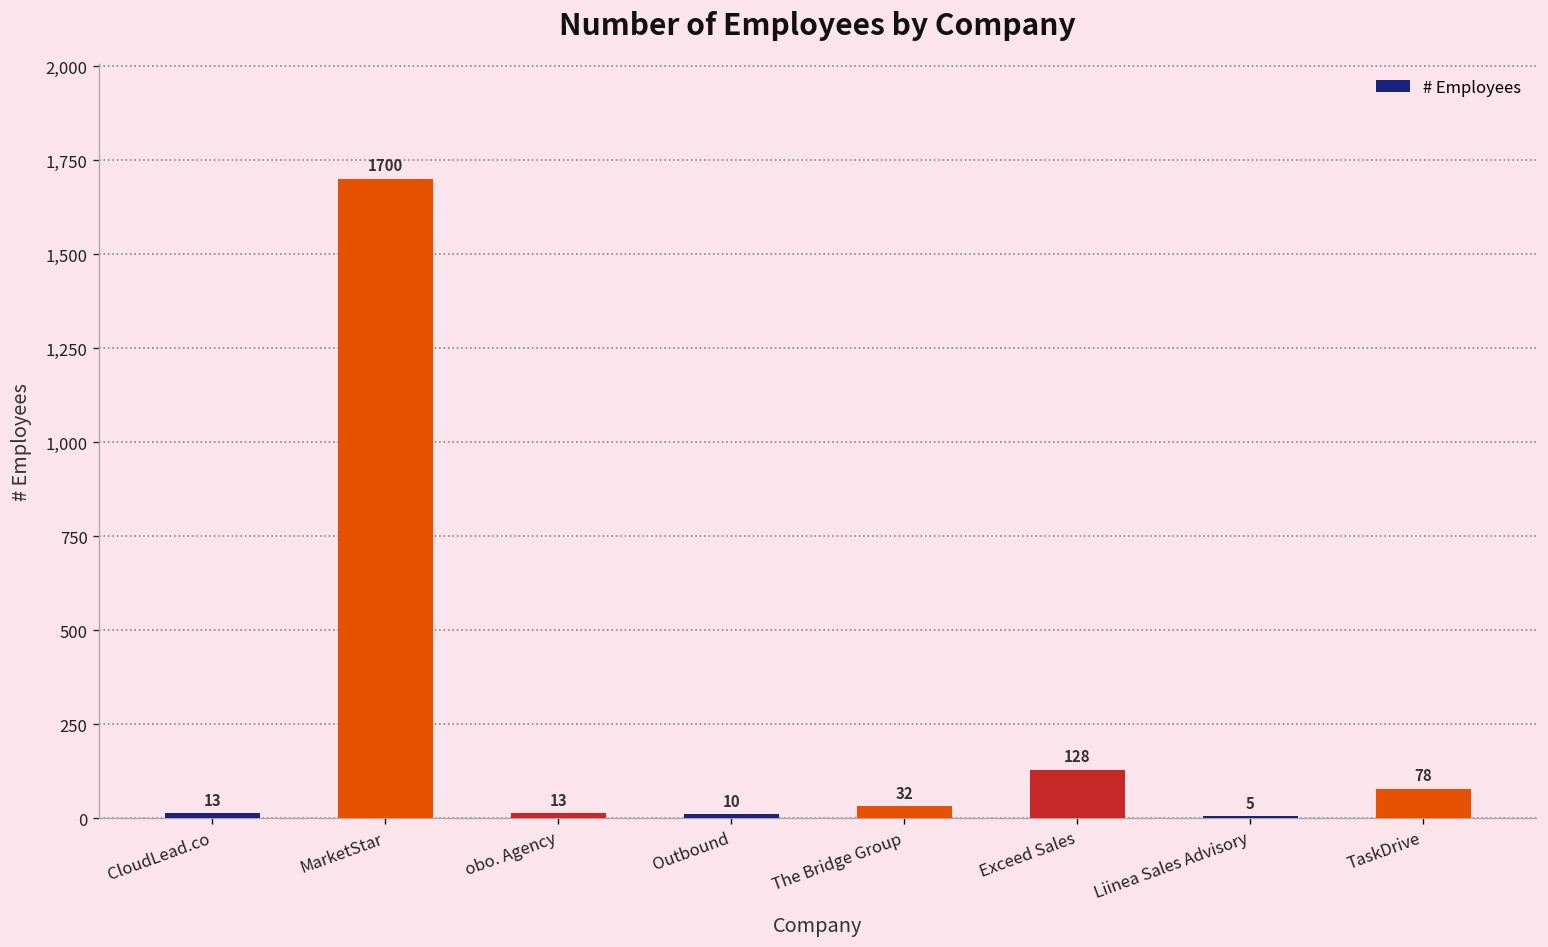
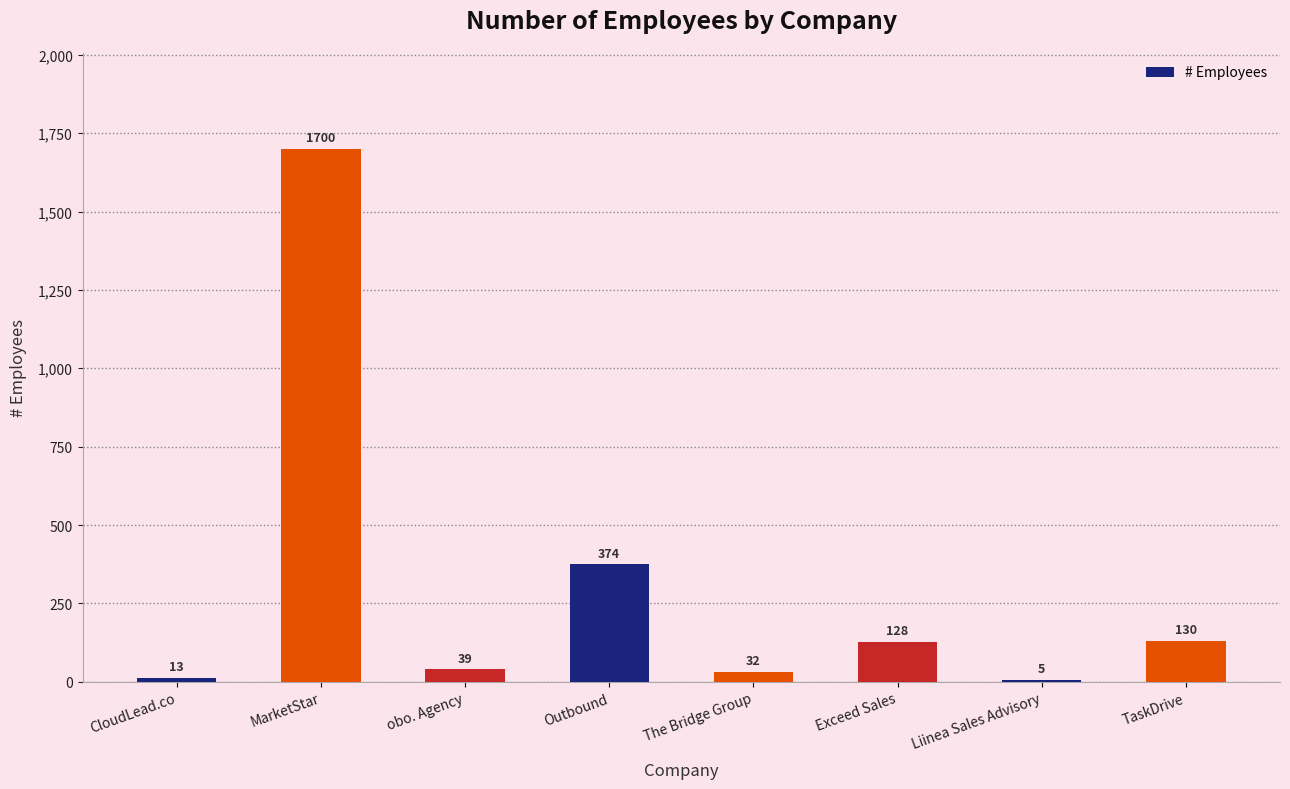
  {
    "CloudLead.co": 13,
    "MarketStar": 1700,
-   "obo. Agency": 13,
-   "Outbound": 10,
+   "obo. Agency": 39,
+   "Outbound": 374,
    "The Bridge Group": 32,
    "Exceed Sales": 128,
    "Liinea Sales Advisory": 5,
-   "TaskDrive": 78
+   "TaskDrive": 130
  }
